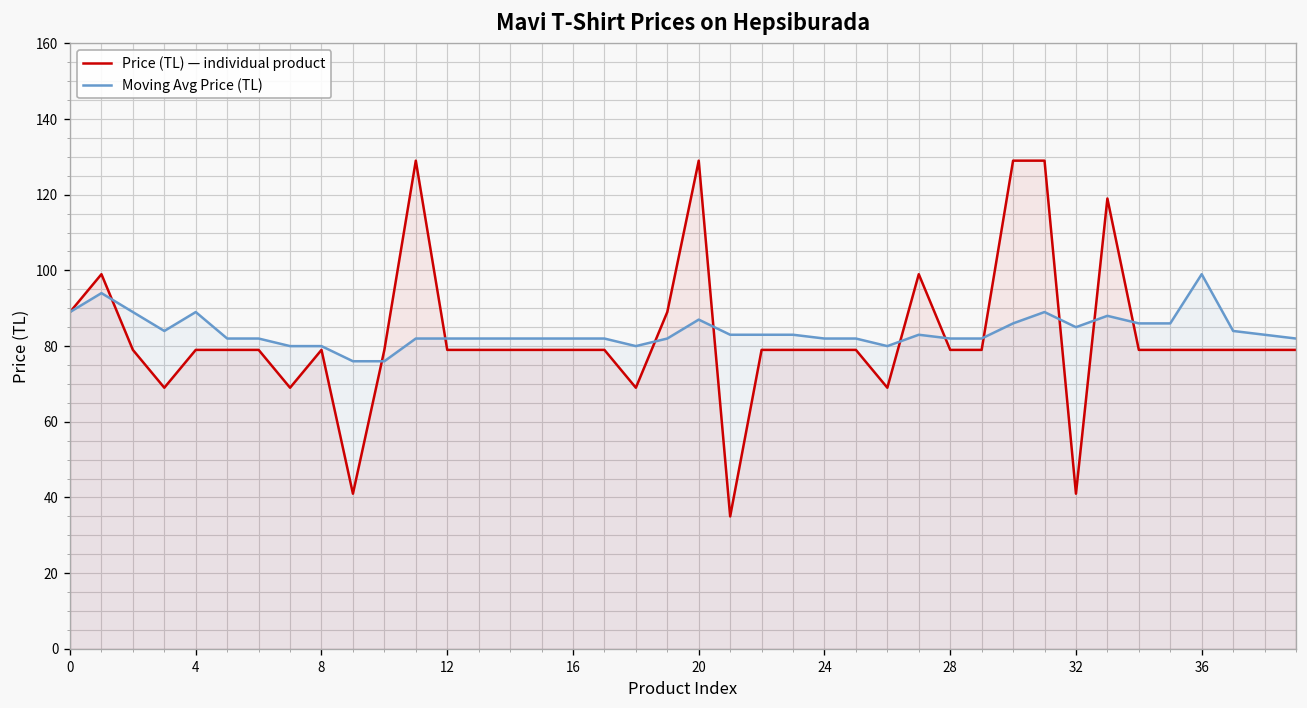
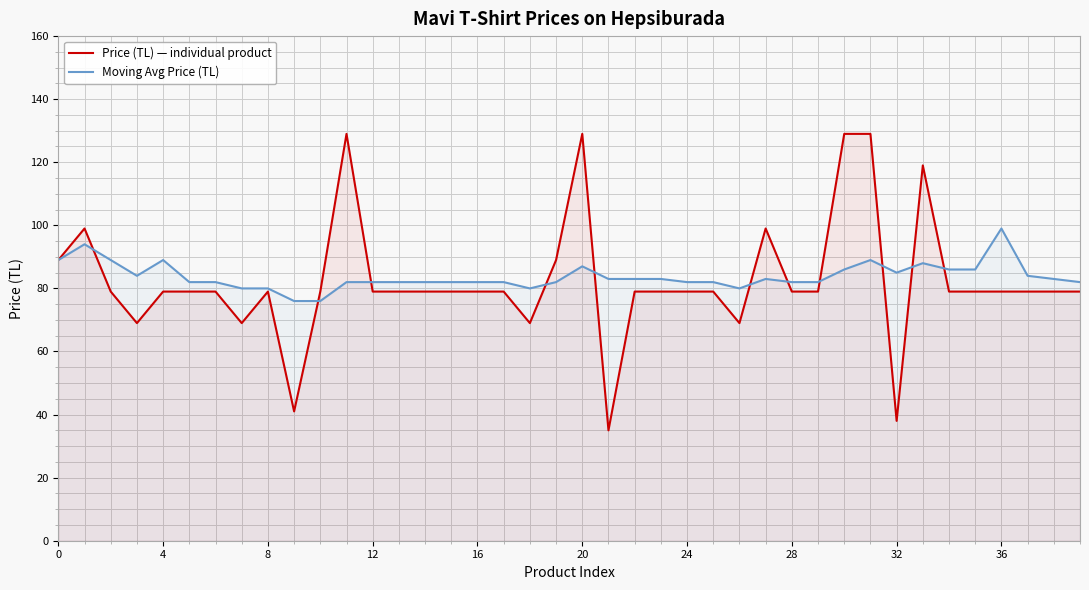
  {
    "Price (TL) — individual product": {
      "4": 79,
      "8": 79,
      "12": 79,
      "16": 79,
      "20": 129,
      "24": 79,
      "28": 79,
-     "32": 41,
+     "32": 38,
      "36": 79
    },
    "Moving Avg Price (TL)": {
      "4": 89,
      "8": 80,
      "12": 82,
      "16": 82,
      "20": 87,
      "24": 82,
      "28": 82,
      "32": 85,
      "36": 99
    }
  }
